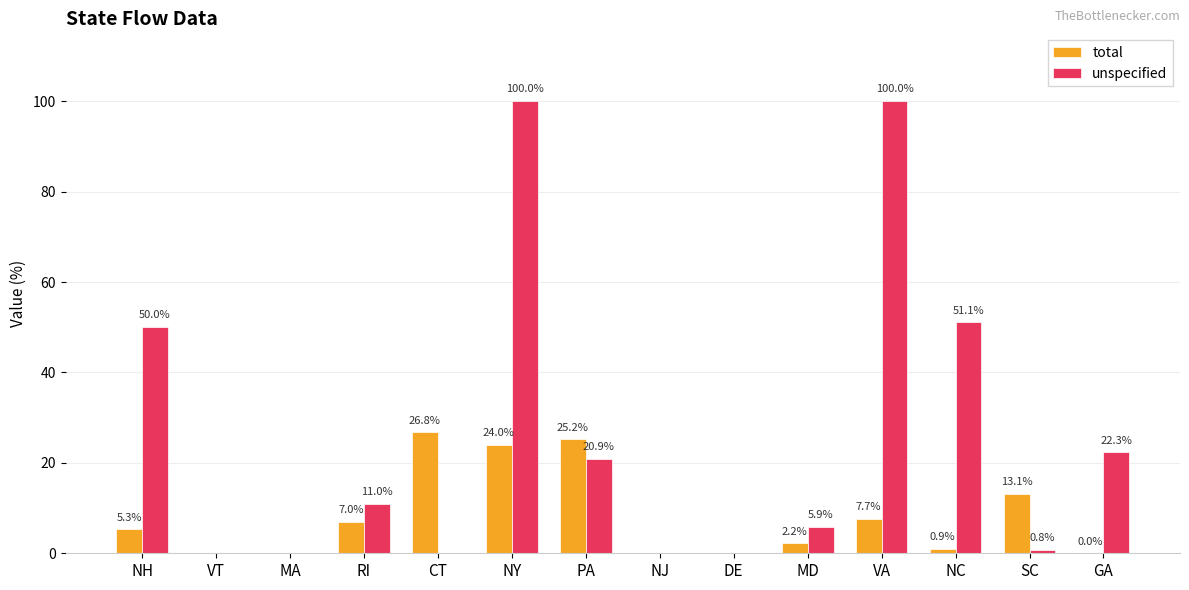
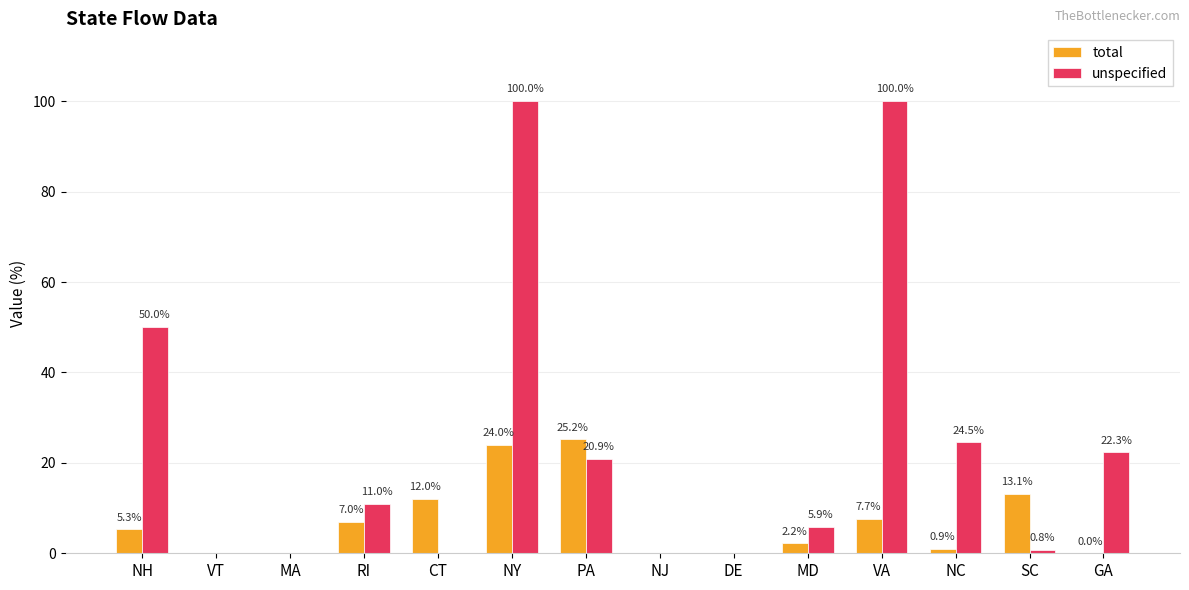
  {
    "total": {
      "NH": "5.3%",
      "RI": "7.0%",
-     "CT": "26.8%",
+     "CT": "12.0%",
      "NY": "24.0%",
      "PA": "25.2%",
      "MD": "2.2%",
      "VA": "7.7%",
      "NC": "0.9%",
      "SC": "13.1%",
      "GA": "0.0%"
    },
    "unspecified": {
      "NH": "50.0%",
      "RI": "11.0%",
      "NY": "100.0%",
      "PA": "20.9%",
      "MD": "5.9%",
      "VA": "100.0%",
-     "NC": "51.1%",
+     "NC": "24.5%",
      "SC": "0.8%",
      "GA": "22.3%"
    }
  }
